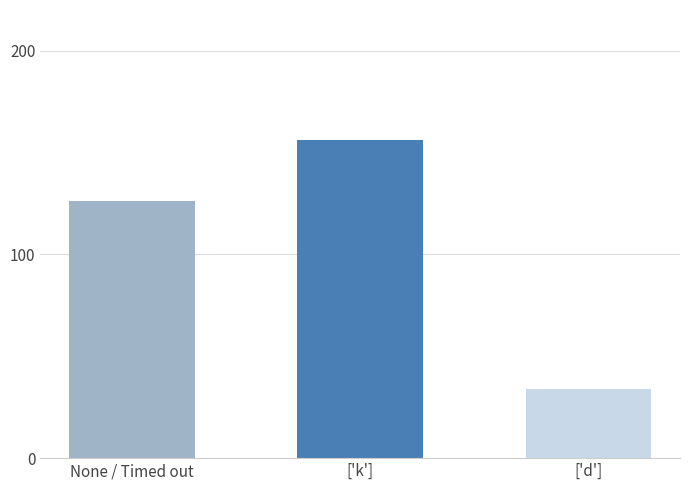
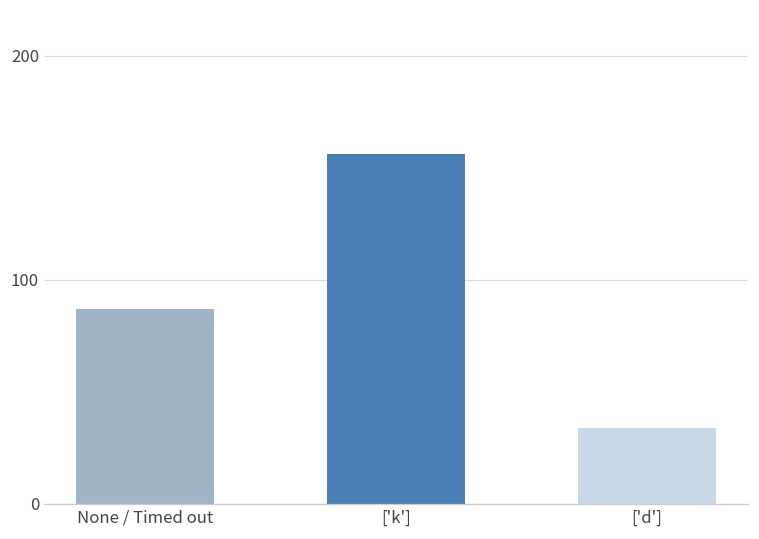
  {
-   "None / Timed out": 126,
+   "None / Timed out": 87,
    "['k']": 156,
    "['d']": 34
  }
